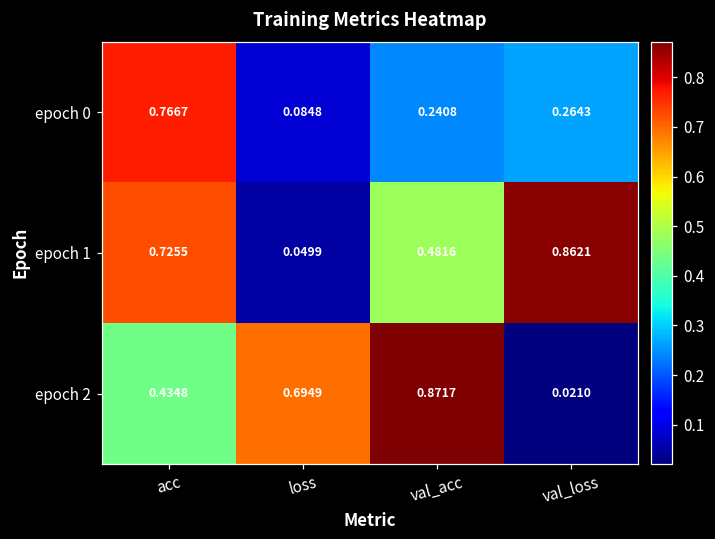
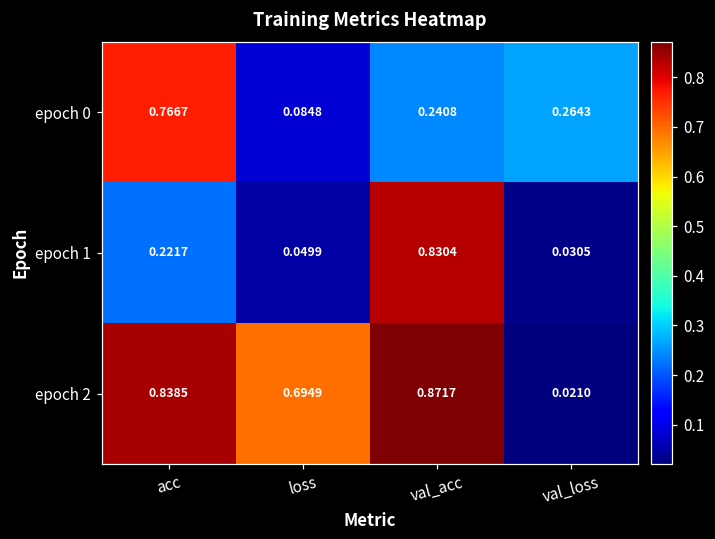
  {
    "epoch 0": {
      "acc": 0.7667,
      "loss": 0.0848,
      "val_acc": 0.2408,
      "val_loss": 0.2643
    },
    "epoch 1": {
-     "acc": 0.7255,
+     "acc": 0.2217,
      "loss": 0.0499,
-     "val_acc": 0.4816,
-     "val_loss": 0.8621
+     "val_acc": 0.8304,
+     "val_loss": 0.0305
    },
    "epoch 2": {
-     "acc": 0.4348,
+     "acc": 0.8385,
      "loss": 0.6949,
      "val_acc": 0.8717,
      "val_loss": 0.0210
    }
  }
